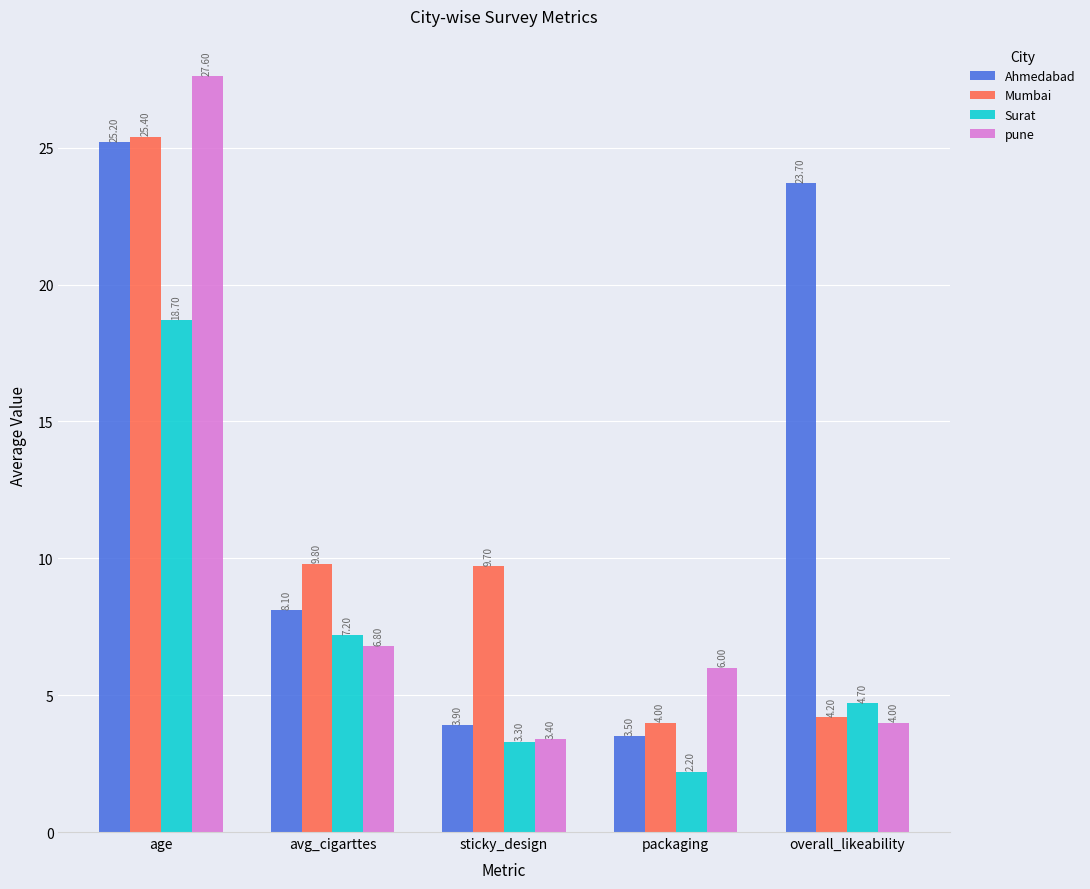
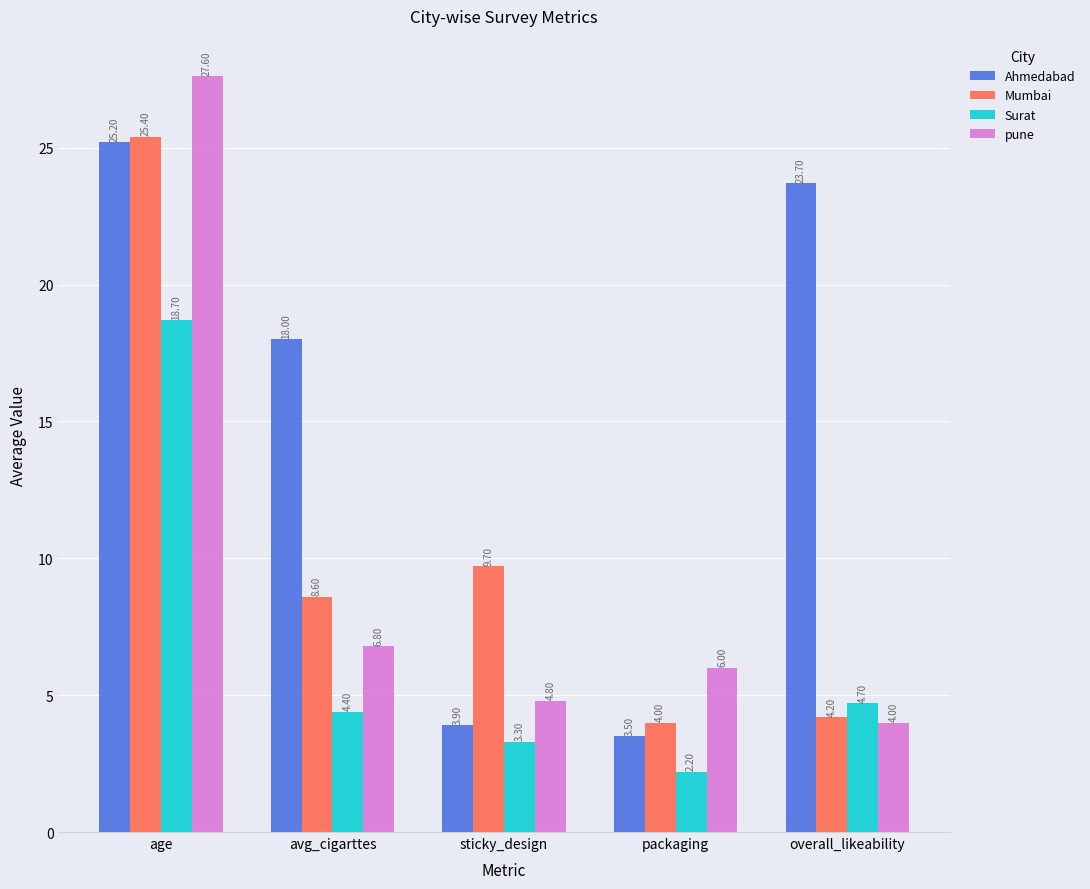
  {
    "Ahmedabad": {
      "age": 25.20,
-     "avg_cigarttes": 8.10,
+     "avg_cigarttes": 18.00,
      "sticky_design": 3.90,
      "packaging": 3.50,
      "overall_likeability": 23.70
    },
    "Mumbai": {
      "age": 25.40,
-     "avg_cigarttes": 9.80,
+     "avg_cigarttes": 8.60,
      "sticky_design": 9.70,
      "packaging": 4.00,
      "overall_likeability": 4.20
    },
    "Surat": {
      "age": 18.70,
-     "avg_cigarttes": 7.20,
+     "avg_cigarttes": 4.40,
      "sticky_design": 3.30,
      "packaging": 2.20,
      "overall_likeability": 4.70
    },
    "pune": {
      "age": 27.60,
      "avg_cigarttes": 6.80,
-     "sticky_design": 3.40,
+     "sticky_design": 4.80,
      "packaging": 6.00,
      "overall_likeability": 4.00
    }
  }
